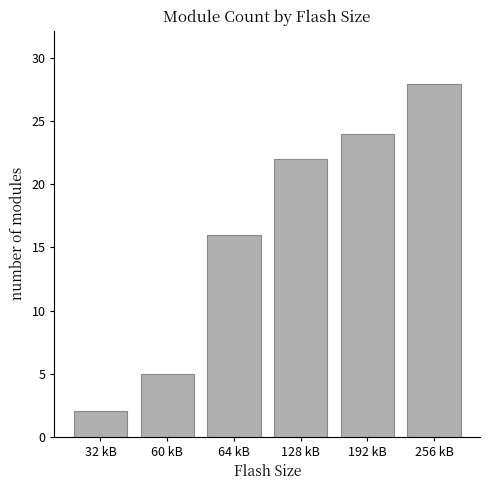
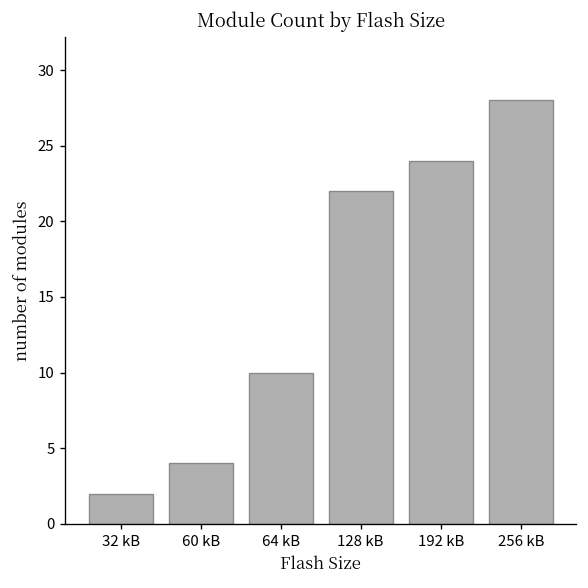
  {
    "32 kB": 2,
-   "60 kB": 5,
-   "64 kB": 16,
+   "60 kB": 4,
+   "64 kB": 10,
    "128 kB": 22,
    "192 kB": 24,
    "256 kB": 28
  }
